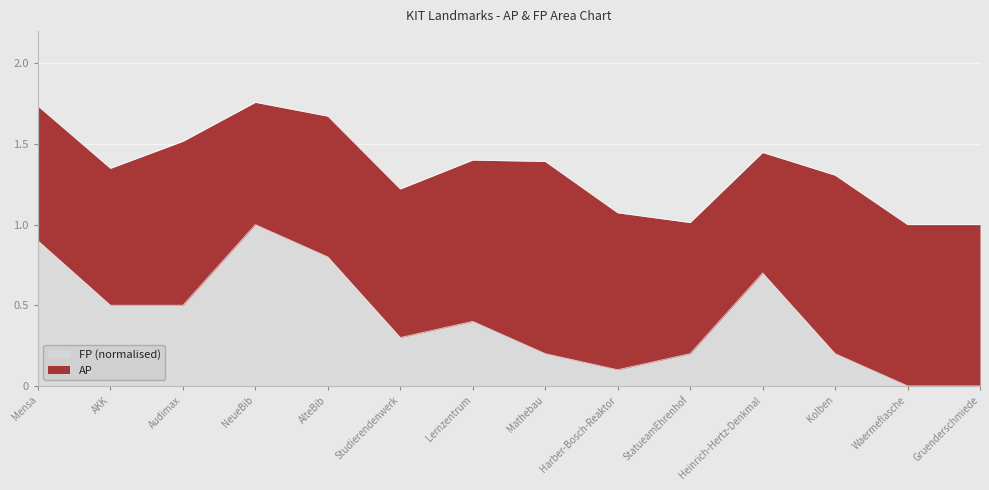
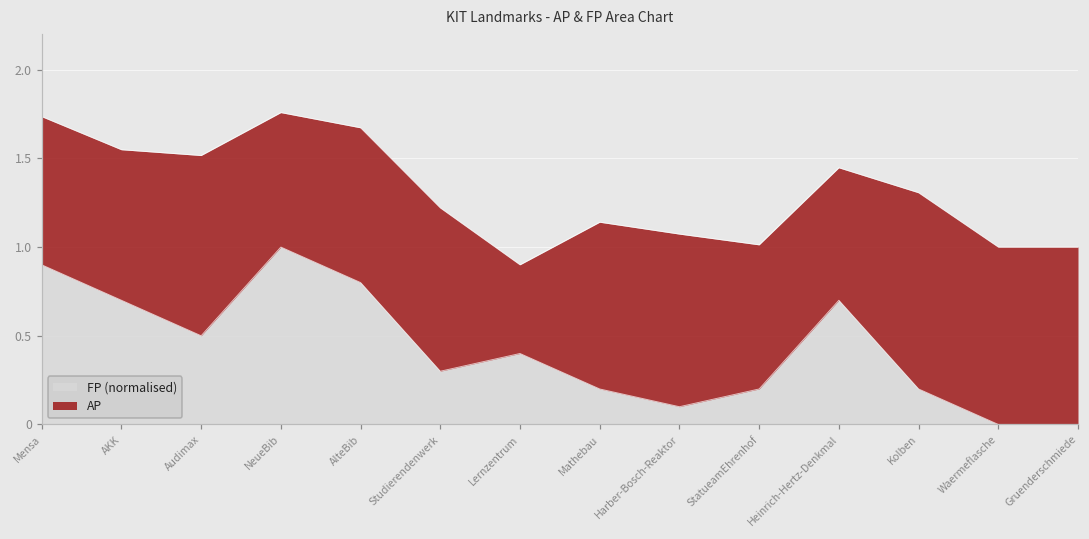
  {
    "FP (normalised)": {
      "Mensa": 0.90,
-     "AKK": 0.50,
+     "AKK": 0.70,
      "Audimax": 0.50,
      "NeueBib": 1.00,
      "AlteBib": 0.80,
      "Studierendenwerk": 0.30,
      "Lernzentrum": 0.40,
      "Mathebau": 0.20,
      "Harber-Bosch-Reaktor": 0.10,
      "StatueamEhrenhof": 0.20,
      "Heinrich-Hertz-Denkmal": 0.70,
      "Kolben": 0.20,
      "Waermeflasche": 0.00,
      "Gruenderschmiede": 0.00
    },
    "AP": {
      "Mensa": 0.84,
      "AKK": 0.85,
      "Audimax": 1.02,
      "NeueBib": 0.76,
      "AlteBib": 0.87,
      "Studierendenwerk": 0.92,
-     "Lernzentrum": 1.0,
-     "Mathebau": 1.19,
+     "Lernzentrum": 0.5,
+     "Mathebau": 0.94,
      "Harber-Bosch-Reaktor": 0.97,
      "StatueamEhrenhof": 0.81,
      "Heinrich-Hertz-Denkmal": 0.75,
      "Kolben": 1.11,
      "Waermeflasche": 1.00,
      "Gruenderschmiede": 1.00
    }
  }
